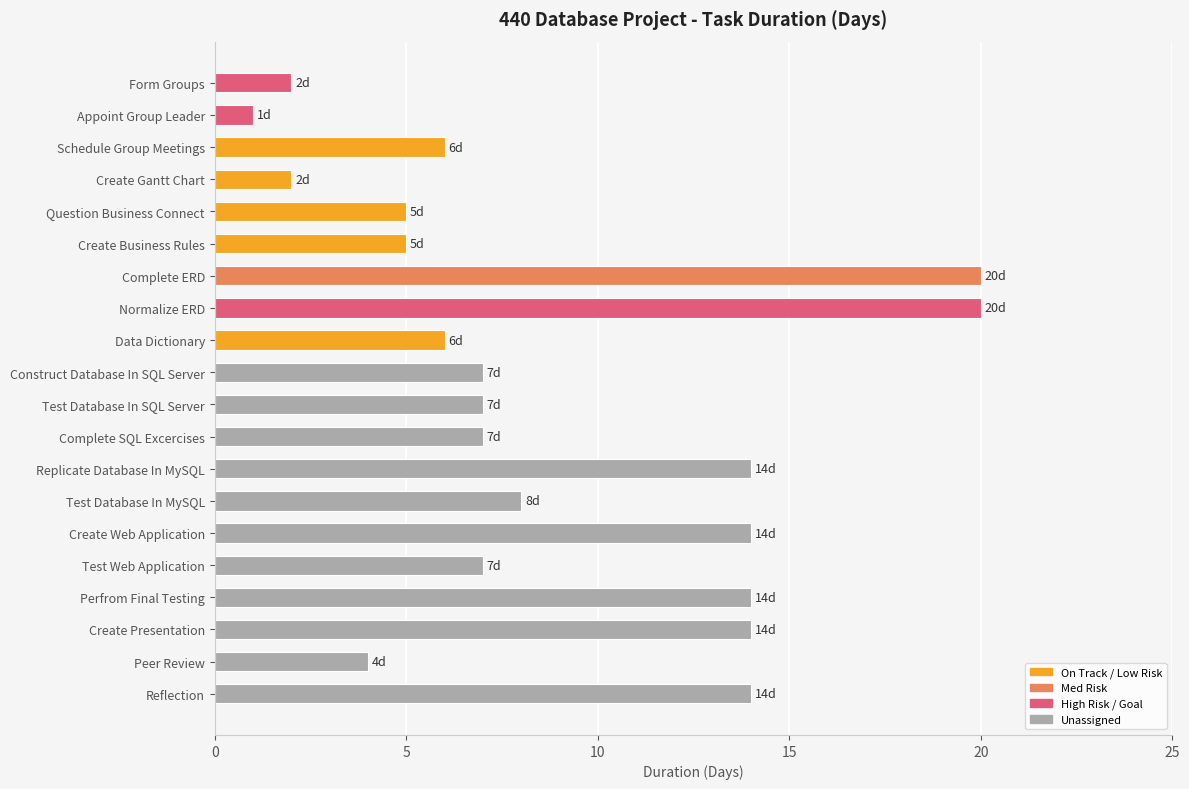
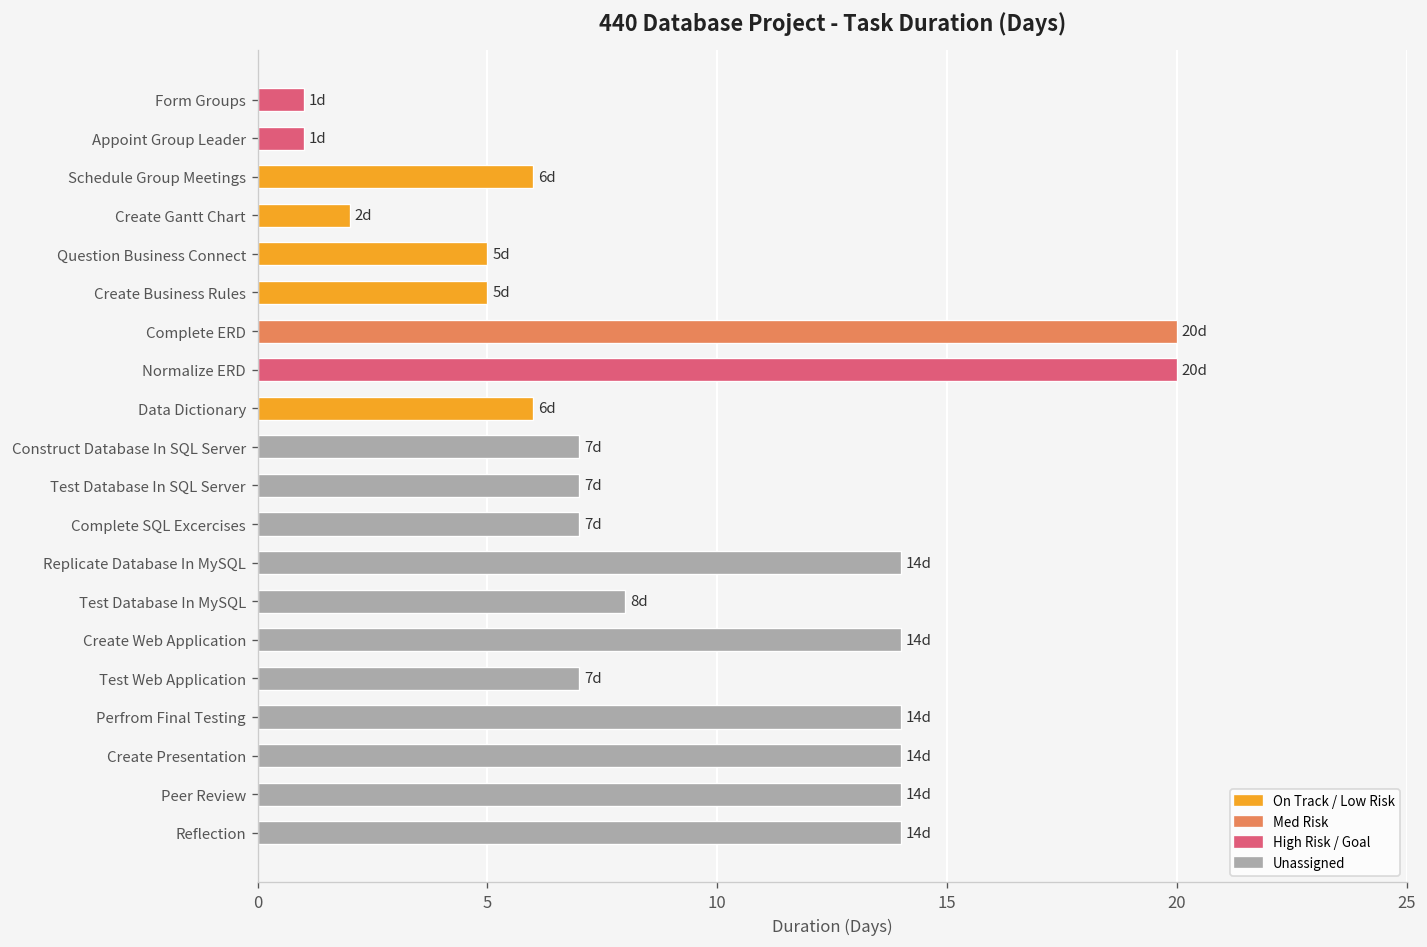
  {
-   "Form Groups": "2d",
+   "Form Groups": "1d",
    "Appoint Group Leader": "1d",
    "Schedule Group Meetings": "6d",
    "Create Gantt Chart": "2d",
    "Question Business Connect": "5d",
    "Create Business Rules": "5d",
    "Complete ERD": "20d",
    "Normalize ERD": "20d",
    "Data Dictionary": "6d",
    "Construct Database In SQL Server": "7d",
    "Test Database In SQL Server": "7d",
    "Complete SQL Excercises": "7d",
    "Replicate Database In MySQL": "14d",
    "Test Database In MySQL": "8d",
    "Create Web Application": "14d",
    "Test Web Application": "7d",
    "Perfrom Final Testing": "14d",
    "Create Presentation": "14d",
-   "Peer Review": "4d",
+   "Peer Review": "14d",
    "Reflection": "14d"
  }
